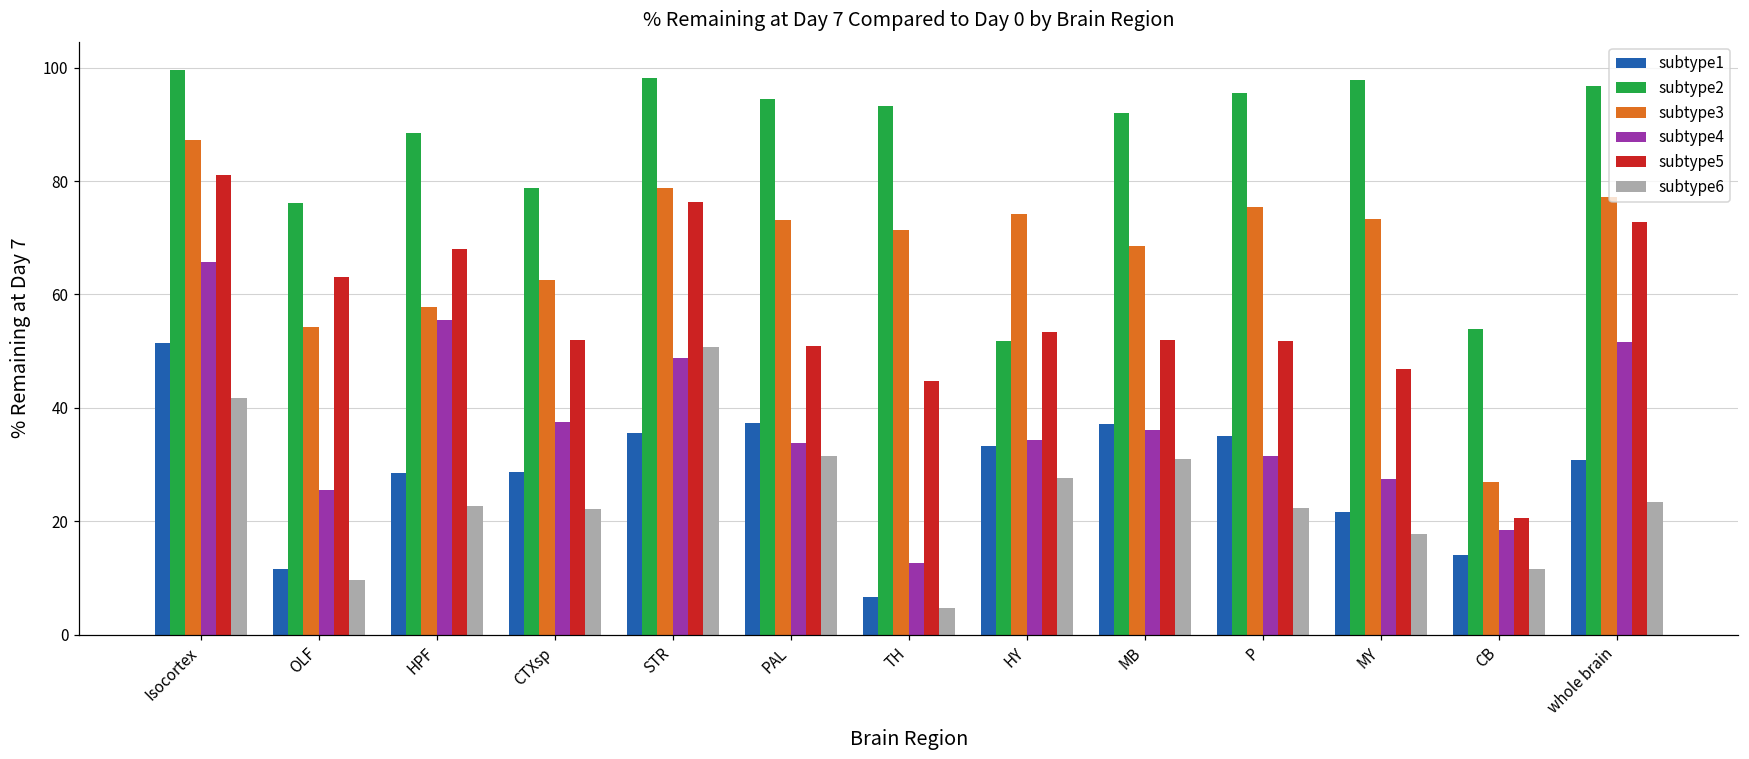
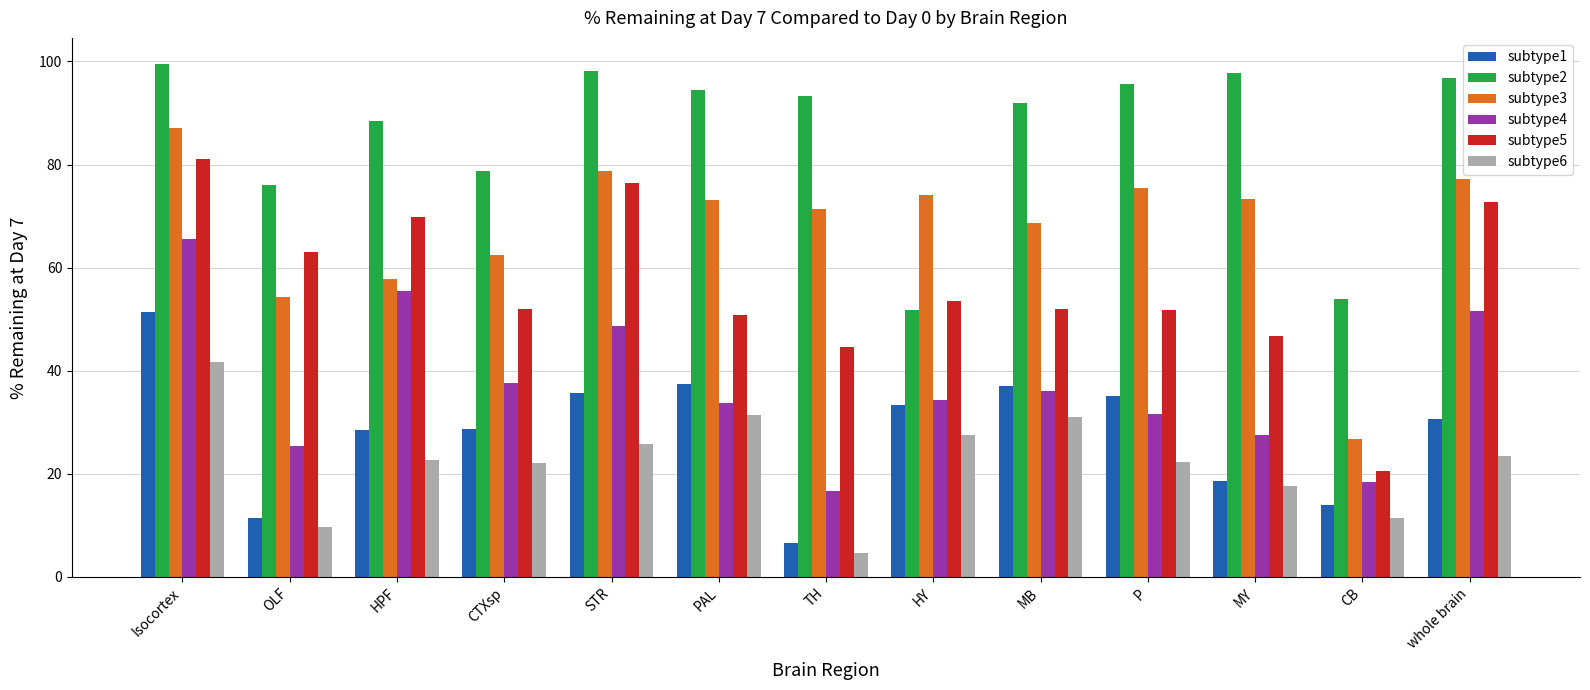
  {
    "subtype1": {
      "Isocortex": 51,
      "OLF": 11,
      "HPF": 29,
      "CTXsp": 29,
      "STR": 36,
      "PAL": 37,
      "TH": 7,
      "HY": 33,
      "MB": 37,
      "P": 35,
-     "MY": 22,
+     "MY": 19,
      "CB": 14,
      "whole brain": 31
    },
    "subtype2": {
      "Isocortex": 100,
      "OLF": 76,
      "HPF": 88,
      "CTXsp": 79,
      "STR": 98,
      "PAL": 95,
      "TH": 93,
      "HY": 52,
      "MB": 92,
      "P": 96,
      "MY": 98,
      "CB": 54,
      "whole brain": 97
    },
    "subtype3": {
      "Isocortex": 87,
      "OLF": 54,
      "HPF": 58,
      "CTXsp": 62,
      "STR": 79,
      "PAL": 73,
      "TH": 71,
      "HY": 74,
      "MB": 69,
      "P": 75,
      "MY": 73,
      "CB": 27,
      "whole brain": 77
    },
    "subtype4": {
      "Isocortex": 66,
      "OLF": 25,
      "HPF": 55,
      "CTXsp": 38,
      "STR": 49,
      "PAL": 34,
-     "TH": 13,
+     "TH": 17,
      "HY": 34,
      "MB": 36,
      "P": 32,
      "MY": 27,
      "CB": 18,
      "whole brain": 52
    },
    "subtype5": {
      "Isocortex": 81,
      "OLF": 63,
-     "HPF": 68,
+     "HPF": 70,
      "CTXsp": 52,
      "STR": 76,
      "PAL": 51,
      "TH": 45,
      "HY": 53,
      "MB": 52,
      "P": 52,
      "MY": 47,
      "CB": 21,
      "whole brain": 73
    },
    "subtype6": {
      "Isocortex": 42,
      "OLF": 10,
      "HPF": 23,
      "CTXsp": 22,
-     "STR": 51,
+     "STR": 26,
      "PAL": 31,
      "TH": 5,
      "HY": 28,
      "MB": 31,
      "P": 22,
      "MY": 18,
      "CB": 11,
      "whole brain": 23
    }
  }
